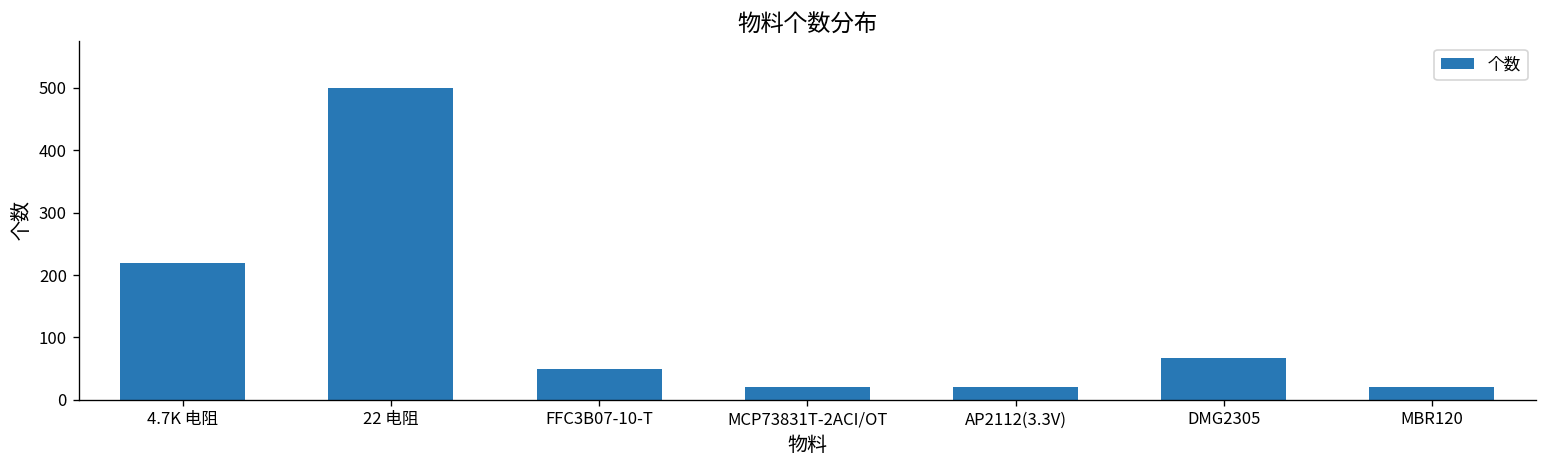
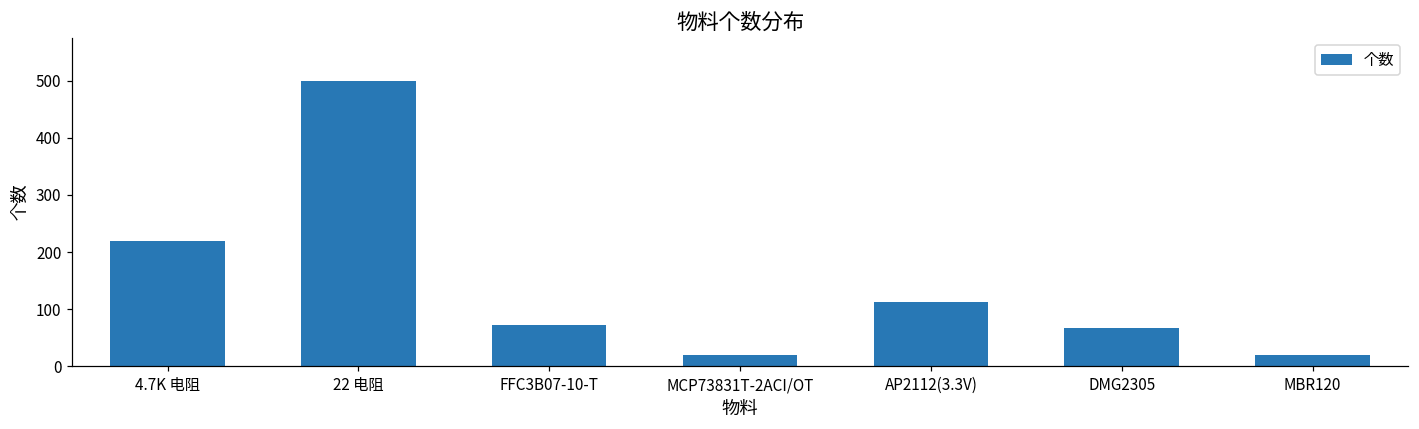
  {
    "4.7K 电阻": 220,
    "22 电阻": 500,
-   "FFC3B07-10-T": 50,
+   "FFC3B07-10-T": 70,
    "MCP73831T-2ACI/OT": 20,
-   "AP2112(3.3V)": 20,
+   "AP2112(3.3V)": 110,
    "DMG2305": 70,
    "MBR120": 20
  }
